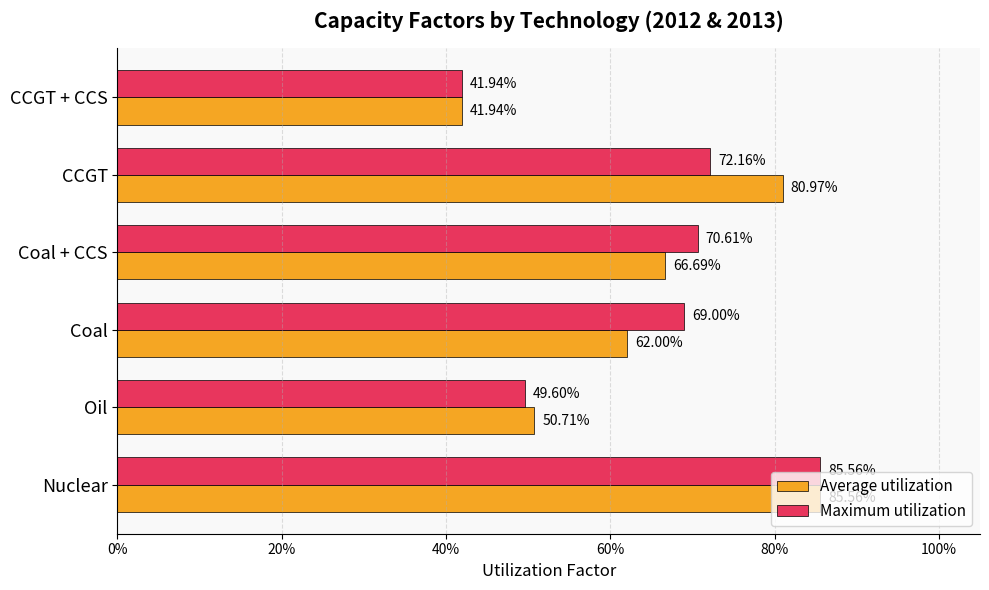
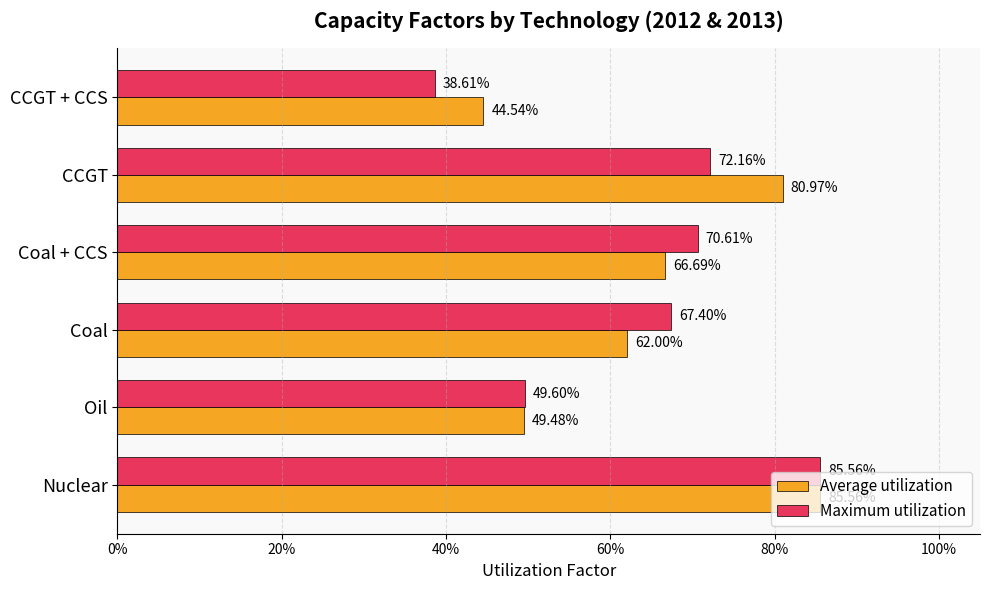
  {
    "Average utilization": {
-     "CCGT + CCS": "41.94%",
+     "CCGT + CCS": "44.54%",
      "CCGT": "80.97%",
      "Coal + CCS": "66.69%",
      "Coal": "62.00%",
-     "Oil": "50.71%"
+     "Oil": "49.48%"
    },
    "Maximum utilization": {
-     "CCGT + CCS": "41.94%",
+     "CCGT + CCS": "38.61%",
      "CCGT": "72.16%",
      "Coal + CCS": "70.61%",
-     "Coal": "69.00%",
+     "Coal": "67.40%",
      "Oil": "49.60%"
    }
  }
